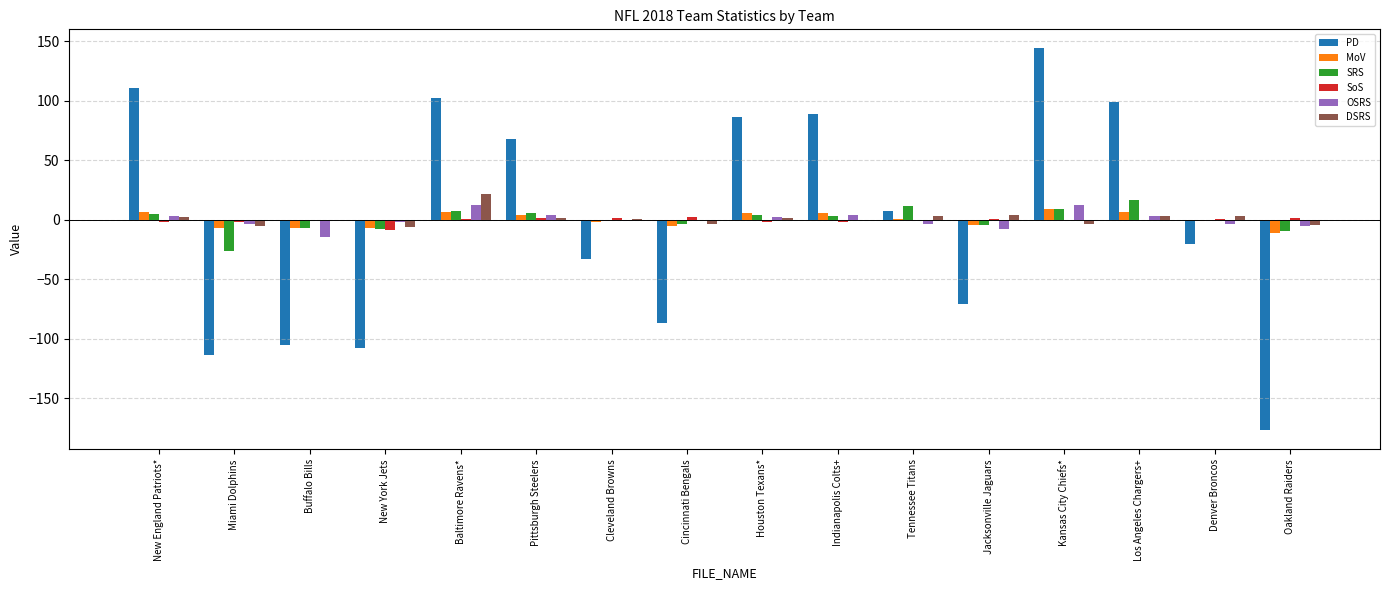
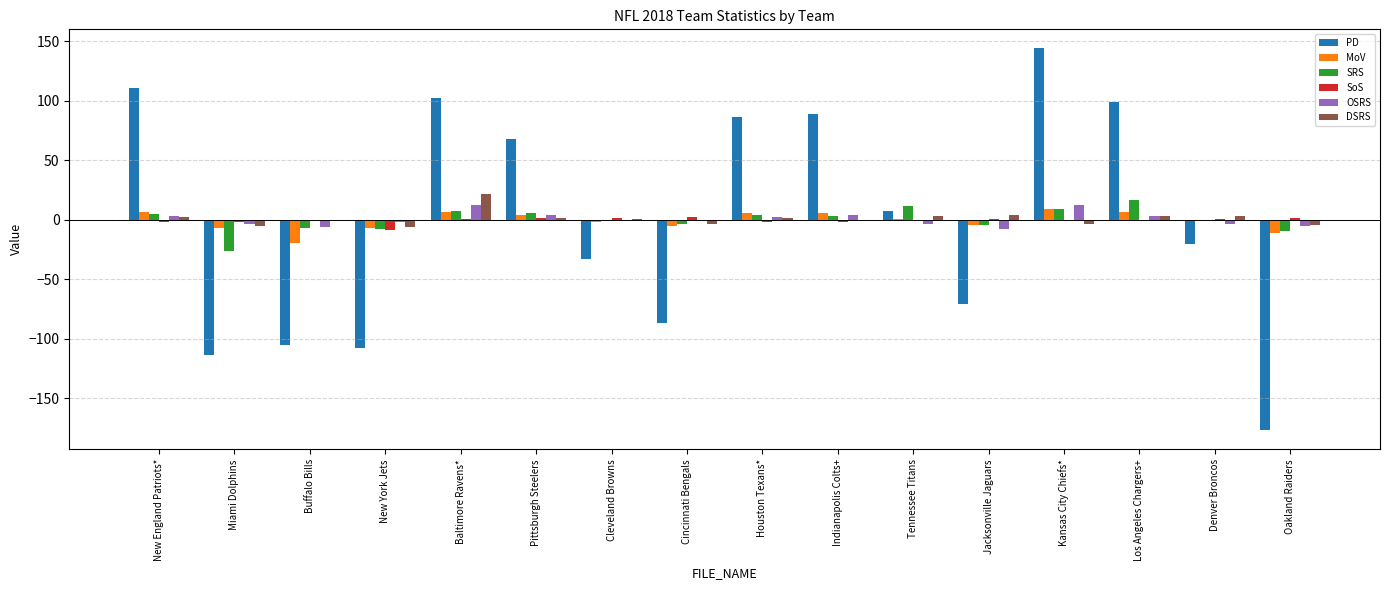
  {
    "PD": {
      "New England Patriots*": 111,
      "Miami Dolphins": -114,
      "Buffalo Bills": -105,
      "New York Jets": -108,
      "Baltimore Ravens*": 102,
      "Pittsburgh Steelers": 68,
      "Cleveland Browns": -33,
      "Cincinnati Bengals": -87,
      "Houston Texans*": 86,
      "Indianapolis Colts+": 89,
      "Tennessee Titans": 7,
      "Jacksonville Jaguars": -71,
      "Kansas City Chiefs*": 144,
      "Los Angeles Chargers+": 99,
      "Denver Broncos": -20,
      "Oakland Raiders": -177
    },
    "MoV": {
      "New England Patriots*": 7,
      "Miami Dolphins": -7,
-     "Buffalo Bills": -7,
+     "Buffalo Bills": -19,
      "New York Jets": -7,
      "Baltimore Ravens*": 6,
      "Pittsburgh Steelers": 4,
      "Cincinnati Bengals": -5,
      "Houston Texans*": 5,
      "Indianapolis Colts+": 6,
      "Jacksonville Jaguars": -4,
      "Kansas City Chiefs*": 9,
      "Los Angeles Chargers+": 6,
      "Oakland Raiders": -11
    },
    "SRS": {
      "New England Patriots*": 5,
      "Miami Dolphins": -26,
      "Buffalo Bills": -7,
      "New York Jets": -8,
      "Baltimore Ravens*": 7,
      "Pittsburgh Steelers": 6,
      "Cincinnati Bengals": -3,
      "Houston Texans*": 4,
      "Indianapolis Colts+": 3,
      "Tennessee Titans": 11,
      "Jacksonville Jaguars": -4,
      "Kansas City Chiefs*": 9,
      "Los Angeles Chargers+": 17,
      "Oakland Raiders": -9
    },
    "SoS": {
      "New York Jets": -9,
      "Indianapolis Colts+": -2
    },
    "OSRS": {
      "New England Patriots*": 3,
      "Miami Dolphins": -4,
-     "Buffalo Bills": -14,
+     "Buffalo Bills": -6,
      "Baltimore Ravens*": 12,
      "Pittsburgh Steelers": 4,
      "Cincinnati Bengals": 0,
      "Houston Texans*": 2,
      "Indianapolis Colts+": 4,
      "Tennessee Titans": -3,
      "Jacksonville Jaguars": -8,
      "Kansas City Chiefs*": 13,
      "Los Angeles Chargers+": 3,
      "Denver Broncos": -4,
      "Oakland Raiders": -5
    },
    "DSRS": {
      "Miami Dolphins": -5,
      "New York Jets": -6,
      "Baltimore Ravens*": 21,
      "Cincinnati Bengals": -3,
      "Tennessee Titans": 4,
      "Jacksonville Jaguars": 4,
      "Kansas City Chiefs*": -4,
      "Los Angeles Chargers+": 3,
      "Denver Broncos": 3,
      "Oakland Raiders": -4
    }
  }
